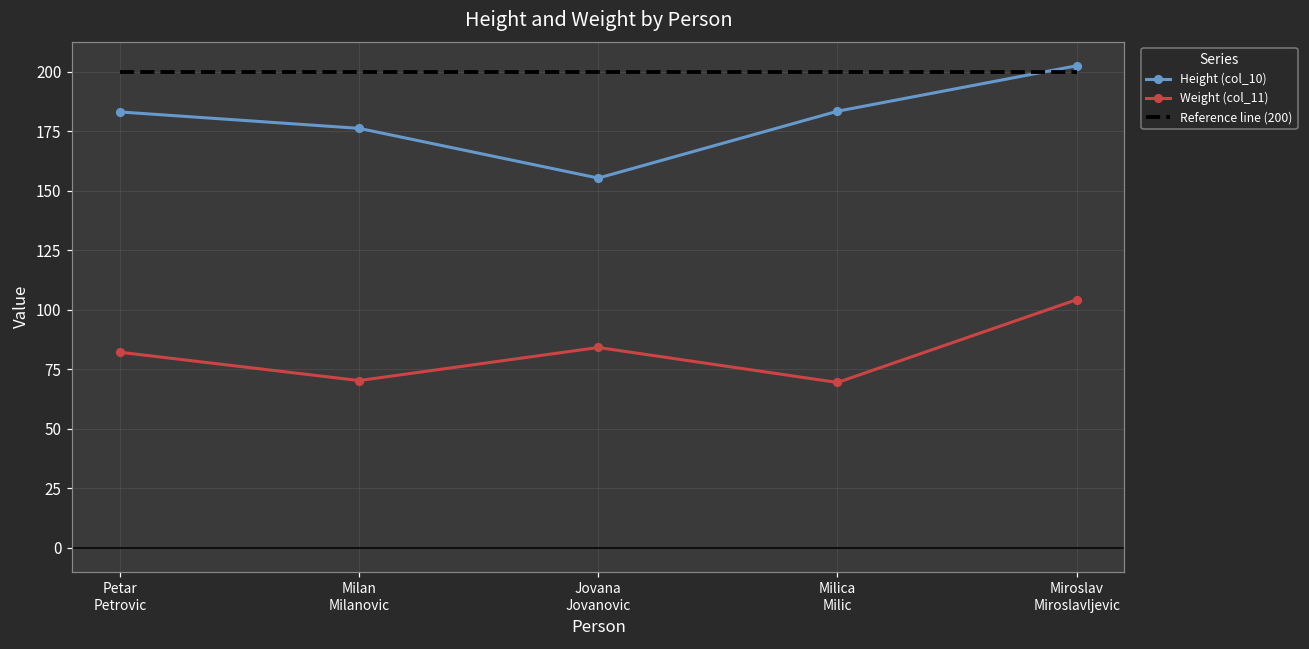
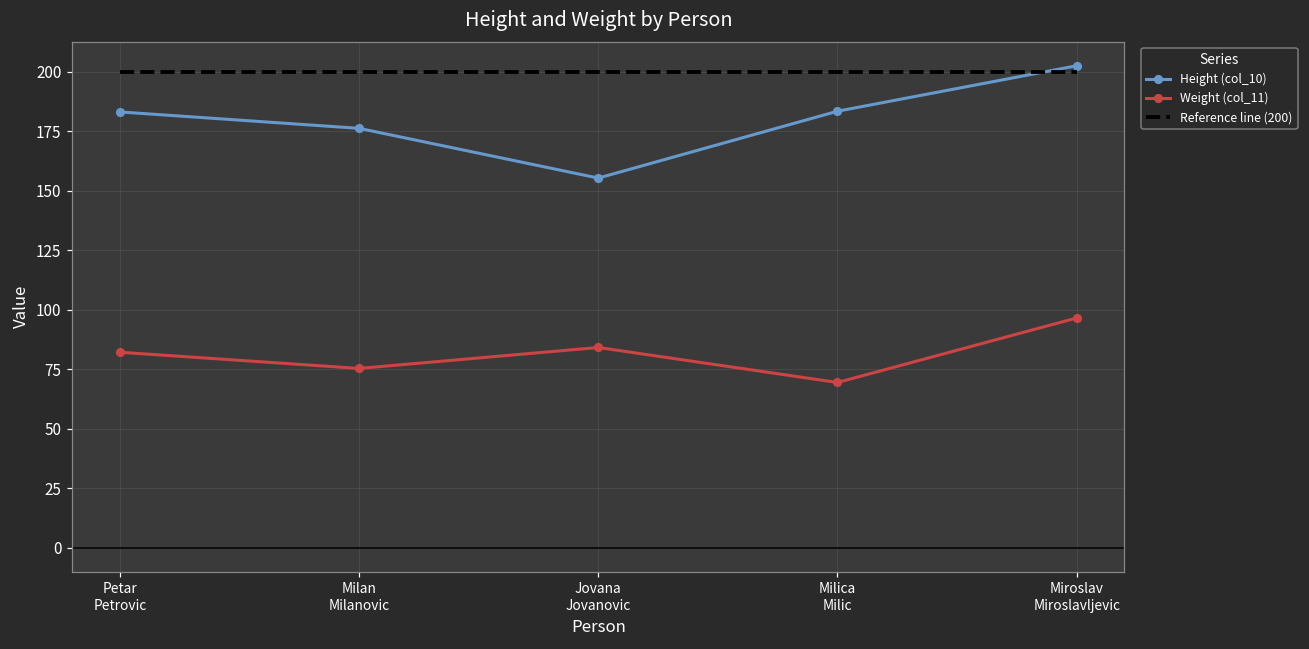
  {
    "Height (col_10)": {
      "Petar Petrovic": 183,
      "Milan Milanovic": 176,
      "Jovana Jovanovic": 155,
      "Milica Milic": 183,
      "Miroslav Miroslavljevic": 203
    },
    "Weight (col_11)": {
      "Petar Petrovic": 82,
-     "Milan Milanovic": 70,
+     "Milan Milanovic": 75,
      "Jovana Jovanovic": 84,
      "Milica Milic": 69,
-     "Miroslav Miroslavljevic": 104
+     "Miroslav Miroslavljevic": 97
    },
    "Reference line (200)": {
      "Petar Petrovic": 200,
      "Milan Milanovic": 200,
      "Jovana Jovanovic": 200,
      "Milica Milic": 200,
      "Miroslav Miroslavljevic": 200
    }
  }
